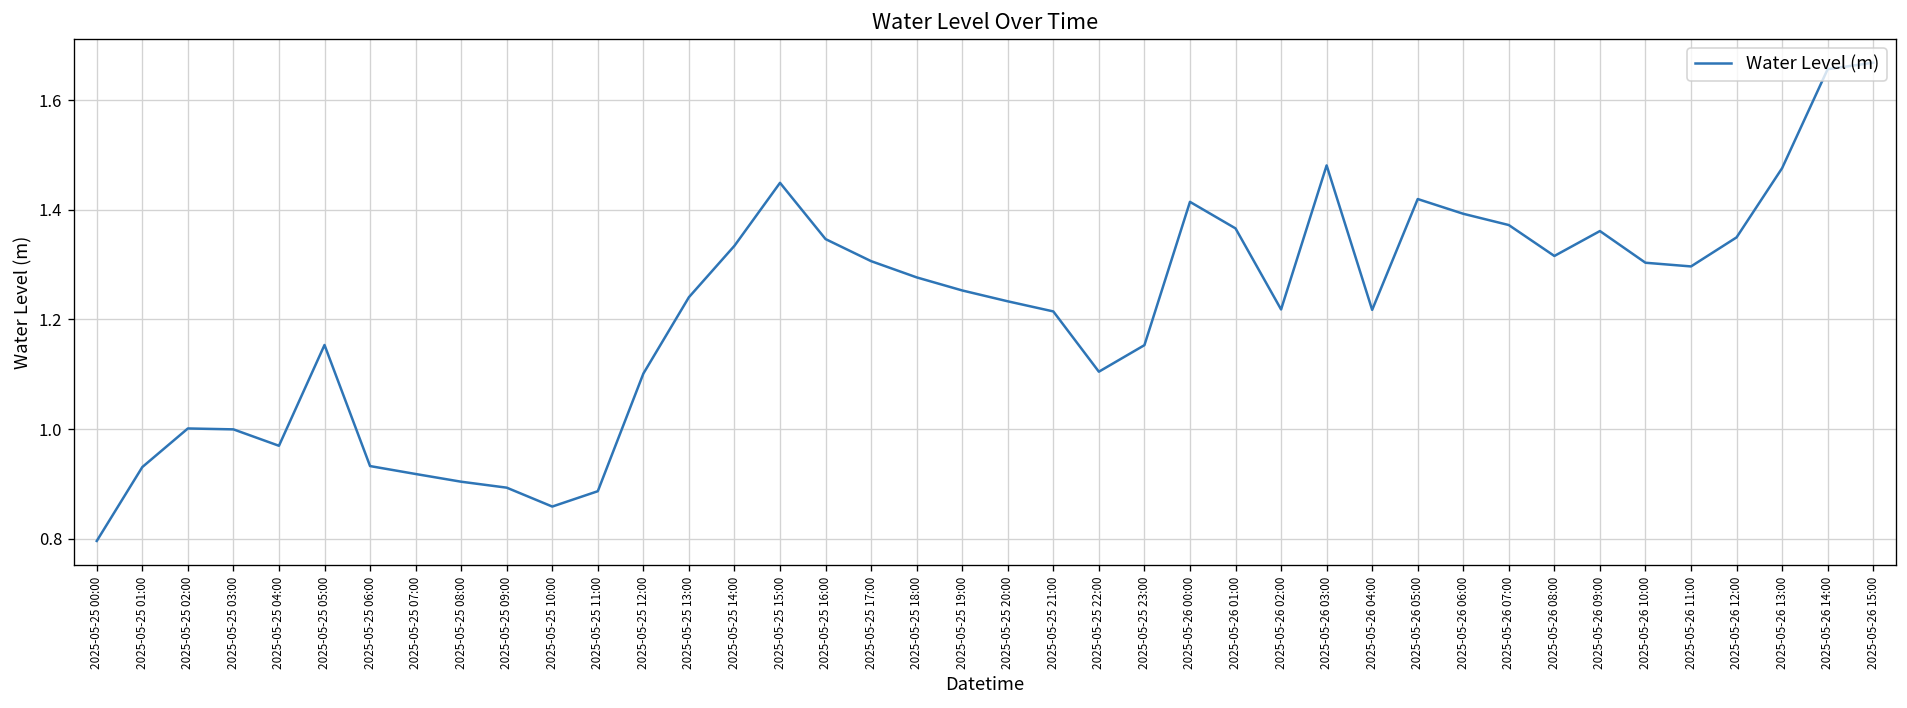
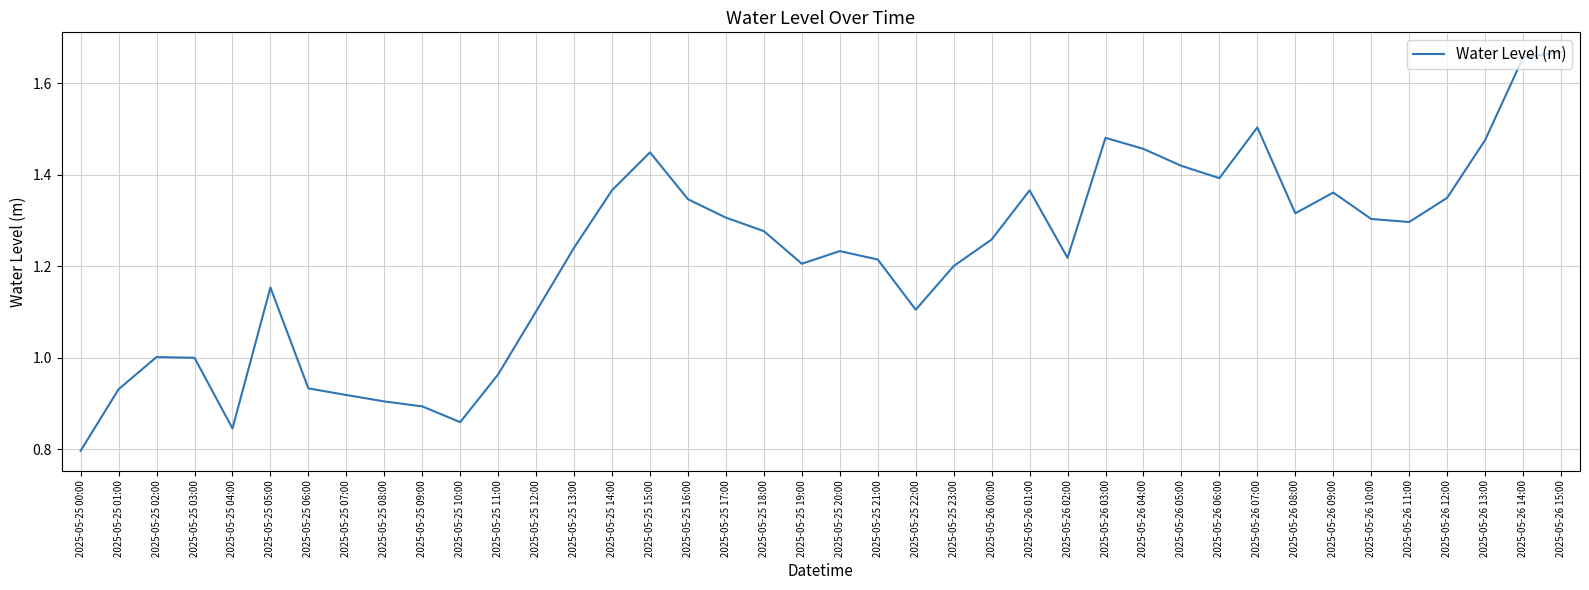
  {
    "2025-05-25 00:00": 0.80,
    "2025-05-25 01:00": 0.93,
    "2025-05-25 02:00": 1.00,
    "2025-05-25 03:00": 1.00,
-   "2025-05-25 04:00": 0.97,
+   "2025-05-25 04:00": 0.85,
    "2025-05-25 05:00": 1.15,
    "2025-05-25 06:00": 0.93,
    "2025-05-25 07:00": 0.92,
    "2025-05-25 08:00": 0.90,
    "2025-05-25 09:00": 0.89,
    "2025-05-25 10:00": 0.86,
-   "2025-05-25 11:00": 0.89,
+   "2025-05-25 11:00": 0.96,
    "2025-05-25 12:00": 1.10,
    "2025-05-25 13:00": 1.24,
-   "2025-05-25 14:00": 1.33,
+   "2025-05-25 14:00": 1.37,
    "2025-05-25 15:00": 1.45,
    "2025-05-25 16:00": 1.35,
    "2025-05-25 17:00": 1.31,
    "2025-05-25 18:00": 1.28,
-   "2025-05-25 19:00": 1.25,
+   "2025-05-25 19:00": 1.21,
    "2025-05-25 20:00": 1.23,
    "2025-05-25 21:00": 1.21,
    "2025-05-25 22:00": 1.10,
-   "2025-05-25 23:00": 1.15,
-   "2025-05-26 00:00": 1.41,
+   "2025-05-25 23:00": 1.20,
+   "2025-05-26 00:00": 1.26,
    "2025-05-26 01:00": 1.37,
    "2025-05-26 02:00": 1.22,
    "2025-05-26 03:00": 1.48,
-   "2025-05-26 04:00": 1.22,
+   "2025-05-26 04:00": 1.46,
    "2025-05-26 05:00": 1.42,
    "2025-05-26 06:00": 1.39,
-   "2025-05-26 07:00": 1.37,
+   "2025-05-26 07:00": 1.50,
    "2025-05-26 08:00": 1.32,
    "2025-05-26 09:00": 1.36,
    "2025-05-26 10:00": 1.30,
    "2025-05-26 11:00": 1.30,
    "2025-05-26 12:00": 1.35,
    "2025-05-26 13:00": 1.48
  }
